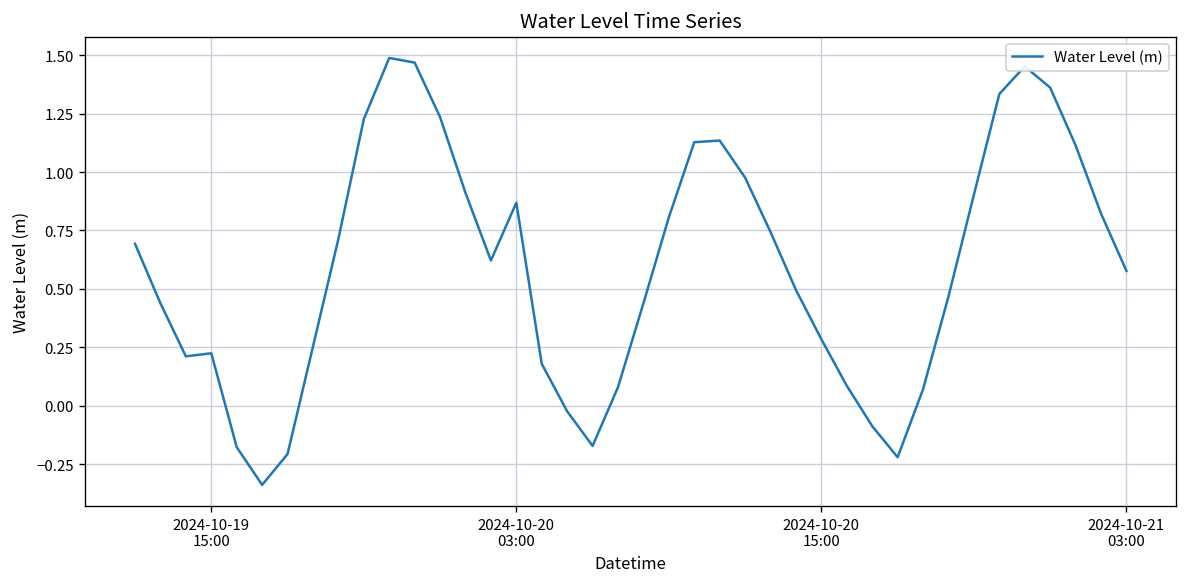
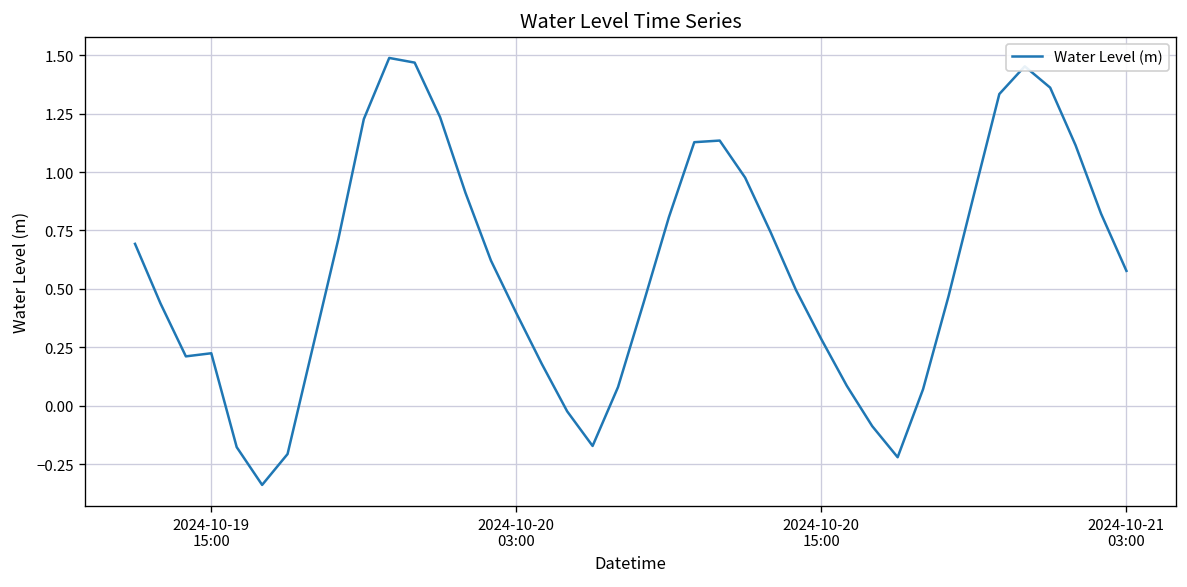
  {
    "2024-10-19 15:00": 0.22,
-   "2024-10-20 03:00": 0.87,
+   "2024-10-20 03:00": 0.40,
    "2024-10-20 15:00": 0.28,
    "2024-10-21 03:00": 0.58
  }
